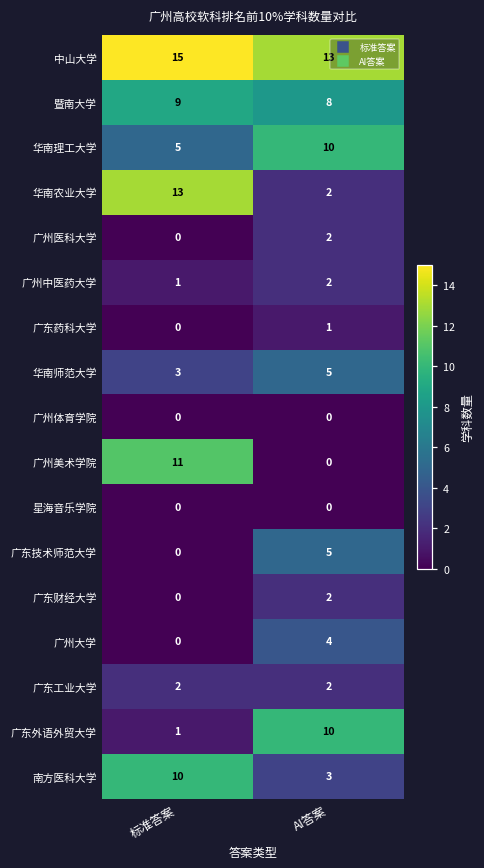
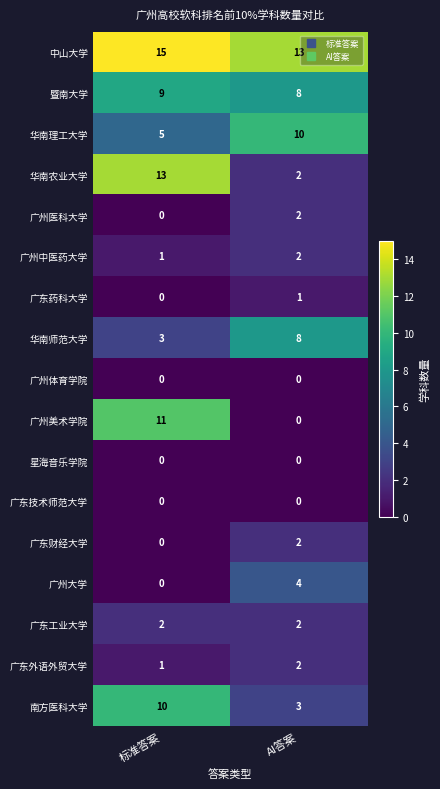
  {
    "中山大学": {
      "标准答案": 15
    },
    "暨南大学": {
      "标准答案": 9,
      "AI答案": 8
    },
    "华南理工大学": {
      "标准答案": 5,
      "AI答案": 10
    },
    "华南农业大学": {
      "标准答案": 13,
      "AI答案": 2
    },
    "广州医科大学": {
      "标准答案": 0,
      "AI答案": 2
    },
    "广州中医药大学": {
      "标准答案": 1,
      "AI答案": 2
    },
    "广东药科大学": {
      "标准答案": 0,
      "AI答案": 1
    },
    "华南师范大学": {
      "标准答案": 3,
-     "AI答案": 5
+     "AI答案": 8
    },
    "广州体育学院": {
      "标准答案": 0,
      "AI答案": 0
    },
    "广州美术学院": {
      "标准答案": 11,
      "AI答案": 0
    },
    "星海音乐学院": {
      "标准答案": 0,
      "AI答案": 0
    },
    "广东技术师范大学": {
      "标准答案": 0,
-     "AI答案": 5
+     "AI答案": 0
    },
    "广东财经大学": {
      "标准答案": 0,
      "AI答案": 2
    },
    "广州大学": {
      "标准答案": 0,
      "AI答案": 4
    },
    "广东工业大学": {
      "标准答案": 2,
      "AI答案": 2
    },
    "广东外语外贸大学": {
      "标准答案": 1,
-     "AI答案": 10
+     "AI答案": 2
    },
    "南方医科大学": {
      "标准答案": 10,
      "AI答案": 3
    }
  }
